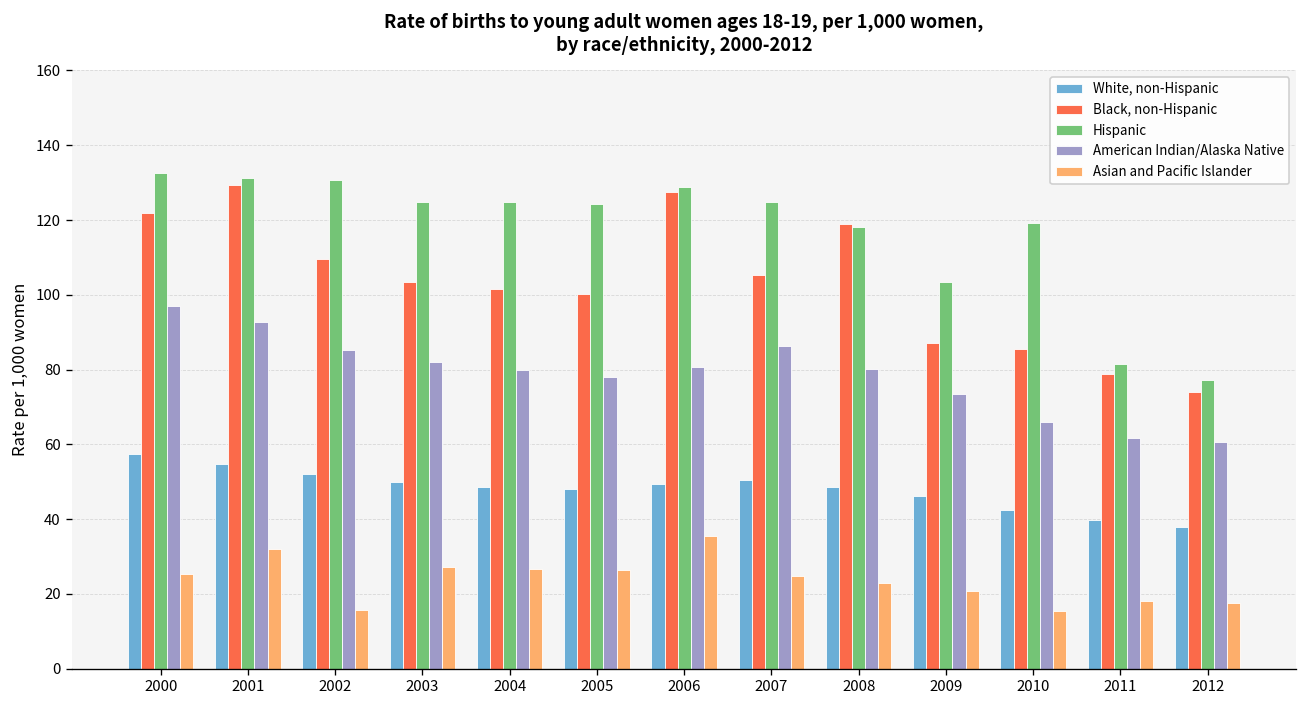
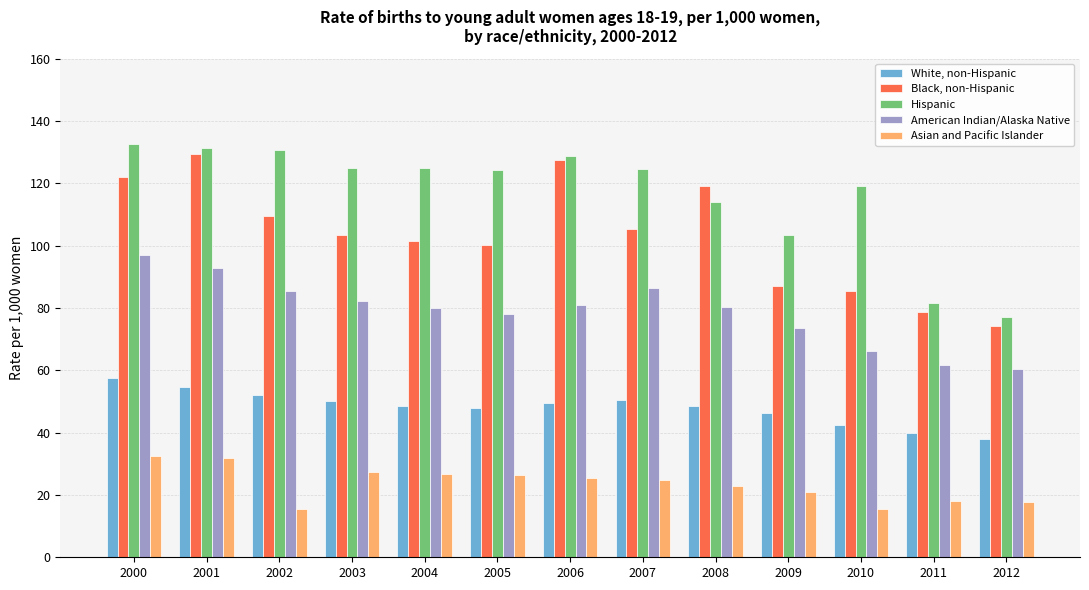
  {
    "Black, non-Hispanic": {
      "2000": 122,
      "2001": 129,
      "2002": 110,
      "2003": 103,
      "2004": 102,
      "2005": 100,
      "2006": 128,
      "2007": 105,
      "2008": 119,
      "2009": 87,
      "2010": 86,
      "2011": 79,
      "2012": 74
    },
    "Hispanic": {
      "2000": 133,
      "2001": 131,
      "2002": 131,
      "2003": 125,
      "2004": 125,
      "2005": 124,
      "2006": 129,
      "2007": 125,
-     "2008": 118,
+     "2008": 114,
      "2009": 103,
      "2010": 119,
      "2011": 82,
      "2012": 77
    },
    "Asian and Pacific Islander": {
-     "2000": 25,
+     "2000": 33,
      "2001": 32,
      "2002": 16,
      "2003": 27,
      "2004": 27,
      "2005": 26,
-     "2006": 36,
+     "2006": 25,
      "2007": 25,
      "2008": 23,
      "2009": 21,
      "2010": 15,
      "2011": 18,
      "2012": 18
    }
  }
